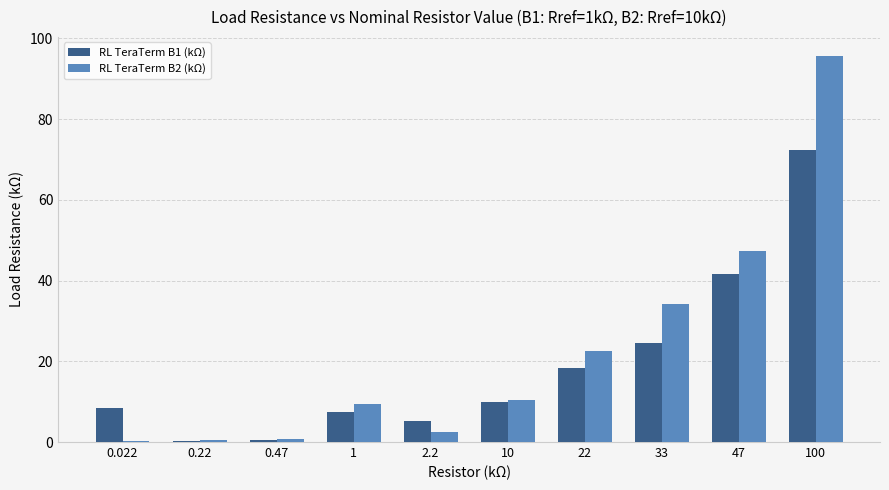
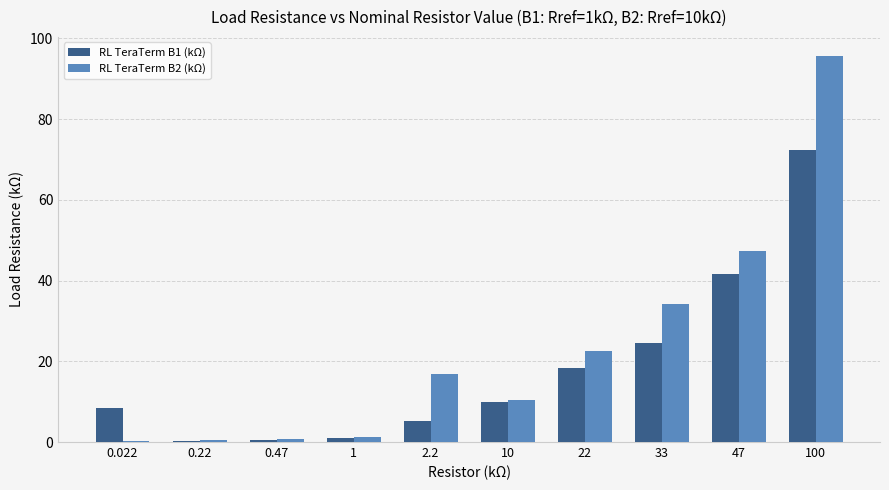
  {
    "RL TeraTerm B1 (kΩ)": {
      "0.022": 8,
-     "1": 7,
+     "1": 1,
      "2.2": 5,
      "10": 10,
      "22": 18,
      "33": 24,
      "47": 42,
      "100": 72
    },
    "RL TeraTerm B2 (kΩ)": {
      "0.47": 1,
-     "1": 9,
-     "2.2": 2,
+     "1": 1,
+     "2.2": 17,
      "10": 10,
      "22": 23,
      "33": 34,
      "47": 47,
      "100": 96
    }
  }
